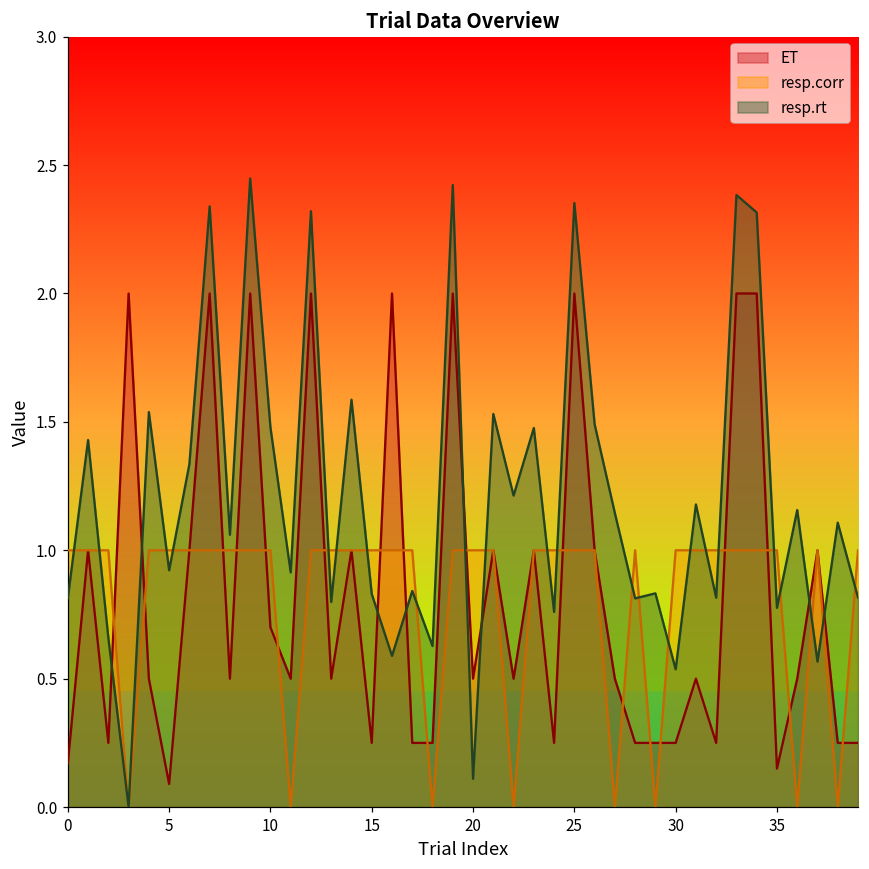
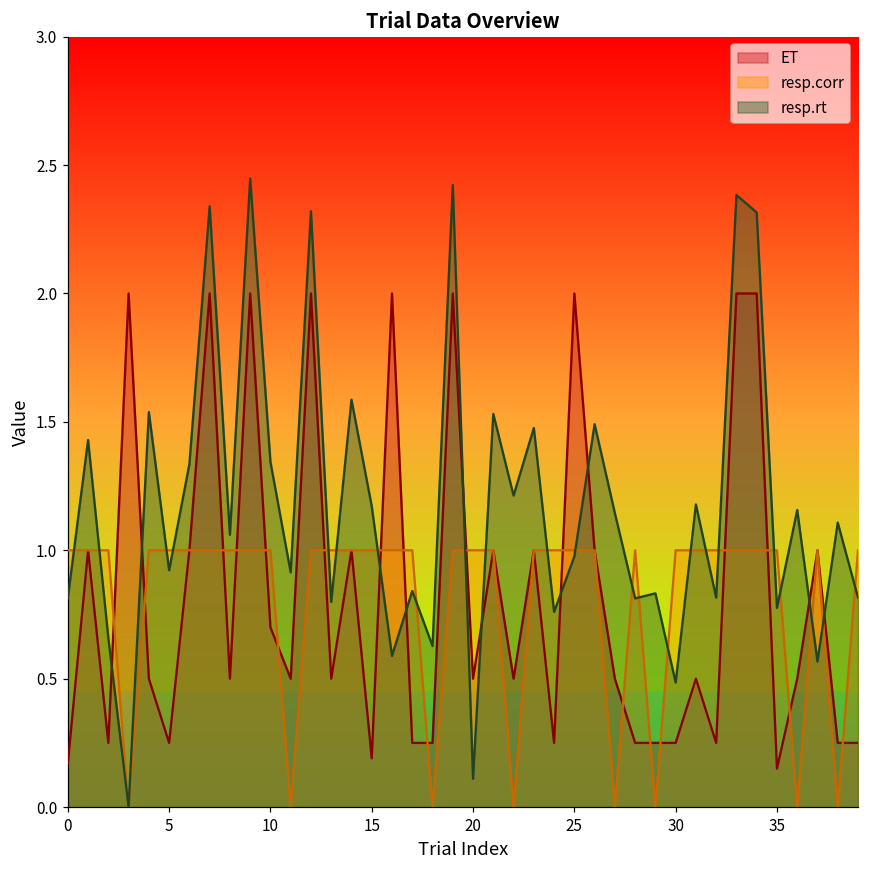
  {
    "ET": {
      "0": 0.17,
-     "5": 0.09,
+     "5": 0.25,
      "10": 0.70,
-     "15": 0.25,
+     "15": 0.19,
      "20": 0.50,
      "25": 2.00,
      "30": 0.25,
      "35": 0.15
    },
    "resp.corr": {
      "0": 1.00,
      "5": 1.00,
      "10": 1.00,
      "15": 1.00,
      "20": 1.00,
      "25": 1.00,
      "30": 1.00,
      "35": 1.00
    },
    "resp.rt": {
      "0": 0.81,
      "5": 0.92,
-     "10": 1.48,
-     "15": 0.83,
+     "10": 1.34,
+     "15": 1.17,
      "20": 0.11,
-     "25": 2.35,
-     "30": 0.54,
+     "25": 0.98,
+     "30": 0.49,
      "35": 0.78
    }
  }
